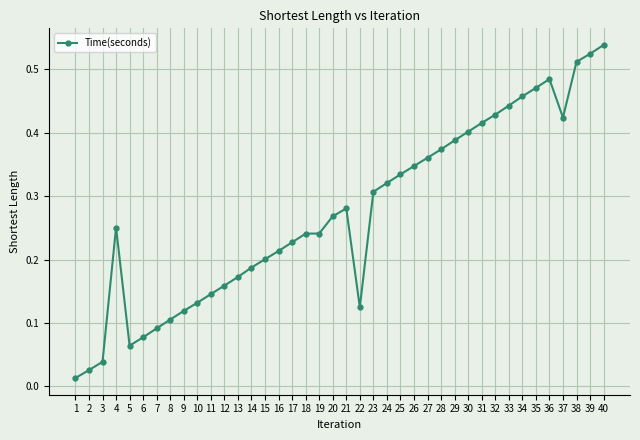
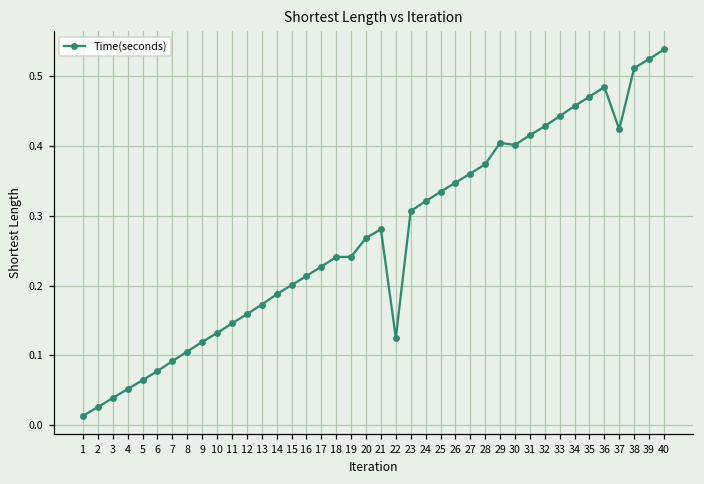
  {
    "1": 0.01,
    "2": 0.03,
    "3": 0.04,
-   "4": 0.25,
+   "4": 0.05,
    "5": 0.06,
    "6": 0.08,
    "7": 0.09,
    "8": 0.11,
    "9": 0.12,
    "10": 0.13,
    "11": 0.15,
    "12": 0.16,
    "13": 0.17,
    "14": 0.19,
    "15": 0.20,
    "16": 0.21,
    "17": 0.23,
    "18": 0.24,
    "19": 0.24,
    "20": 0.27,
    "21": 0.28,
    "22": 0.12,
    "23": 0.31,
    "24": 0.32,
    "25": 0.33,
    "26": 0.35,
    "27": 0.36,
    "28": 0.37,
-   "29": 0.39,
+   "29": 0.40,
    "30": 0.40,
    "31": 0.42,
    "32": 0.43,
    "33": 0.44,
    "34": 0.46,
    "35": 0.47,
    "36": 0.48,
    "37": 0.42,
    "38": 0.51,
    "39": 0.52,
    "40": 0.54
  }
